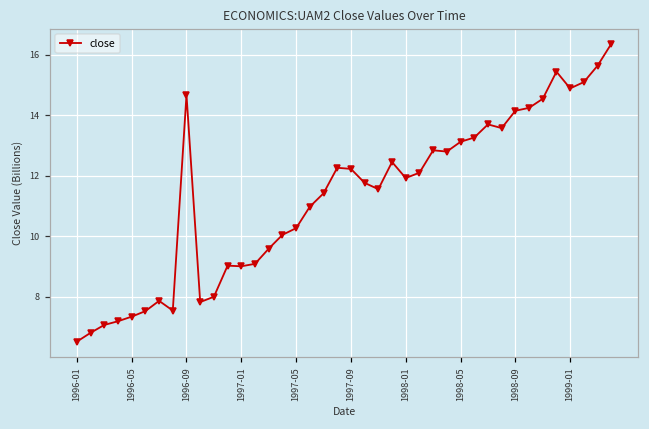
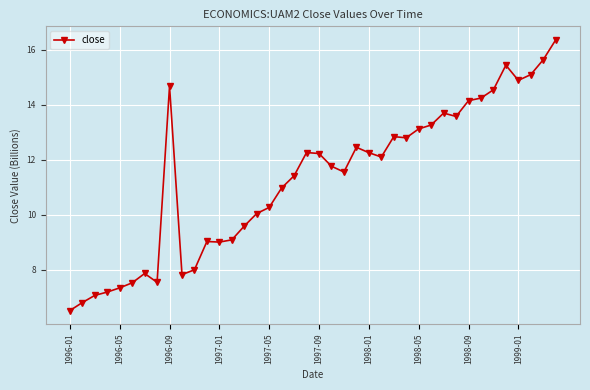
  {
    "1996-01": 6.5,
    "1996-05": 7.3,
    "1996-09": 14.7,
    "1997-01": 9.0,
    "1997-05": 10.3,
    "1997-09": 12.2,
-   "1998-01": 11.9,
+   "1998-01": 12.3,
    "1998-05": 13.1,
    "1998-09": 14.1,
    "1999-01": 14.9
  }
